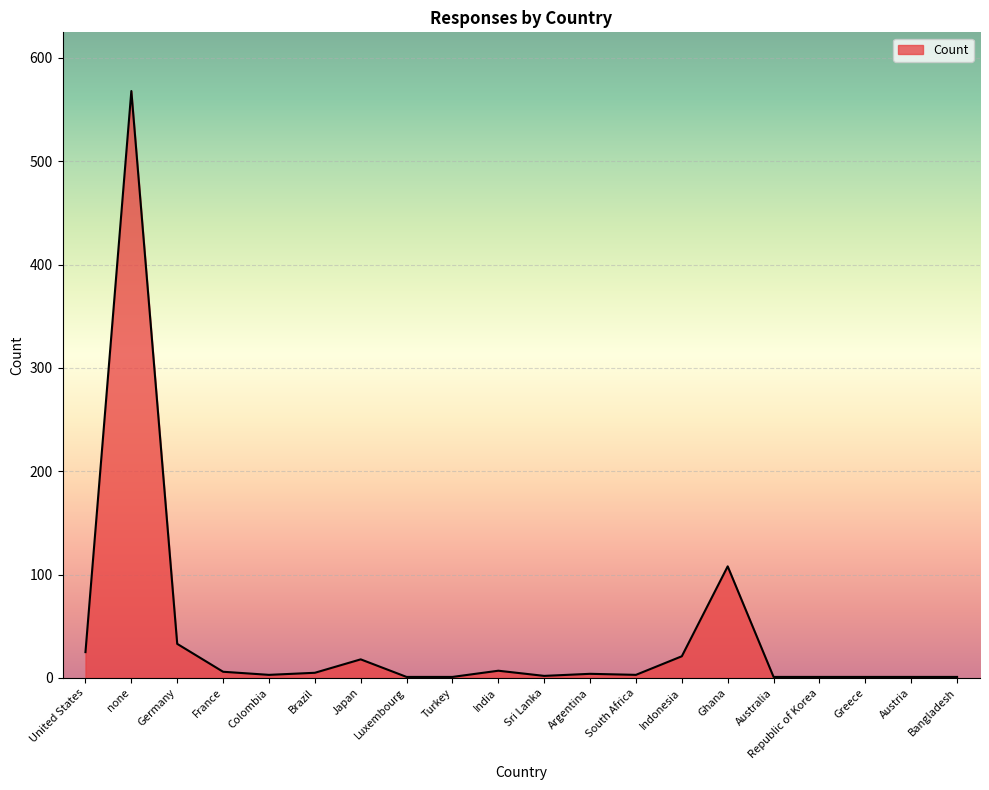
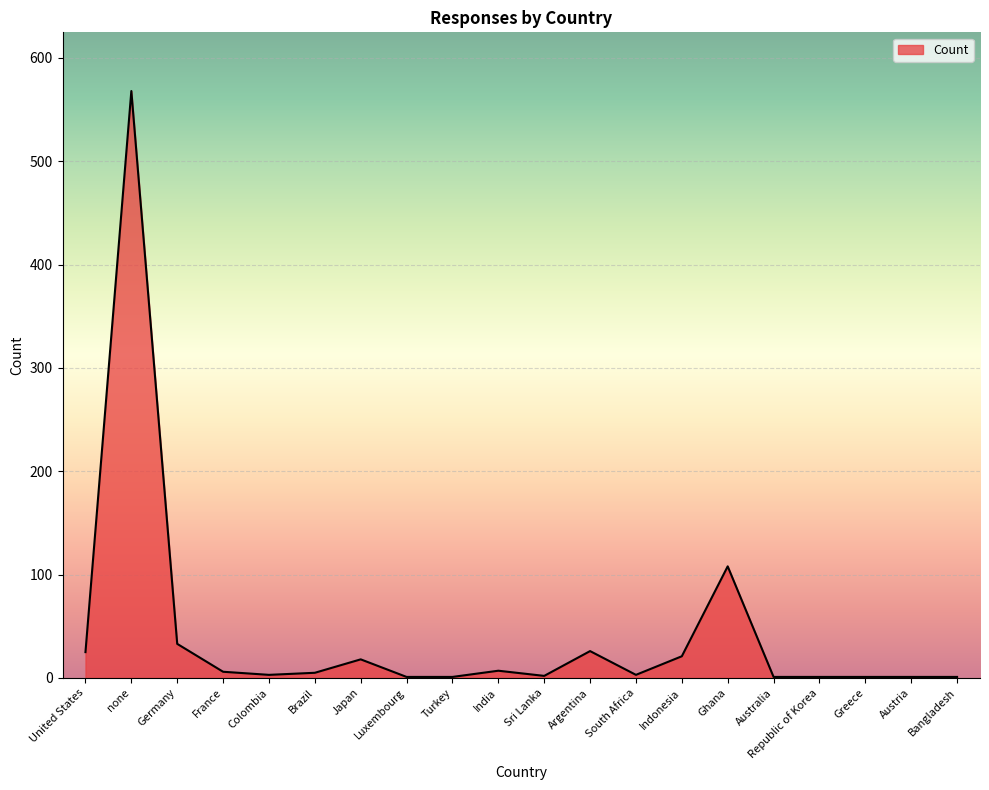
  {
    "United States": 25,
    "none": 568,
    "Germany": 33,
    "France": 6,
    "Colombia": 3,
    "Brazil": 5,
    "Japan": 18,
    "Luxembourg": 1,
    "Turkey": 1,
    "India": 7,
    "Sri Lanka": 2,
-   "Argentina": 4,
+   "Argentina": 26,
    "South Africa": 3,
    "Indonesia": 21,
    "Ghana": 108,
    "Australia": 1,
    "Republic of Korea": 1,
    "Greece": 1,
    "Austria": 1,
    "Bangladesh": 1
  }
